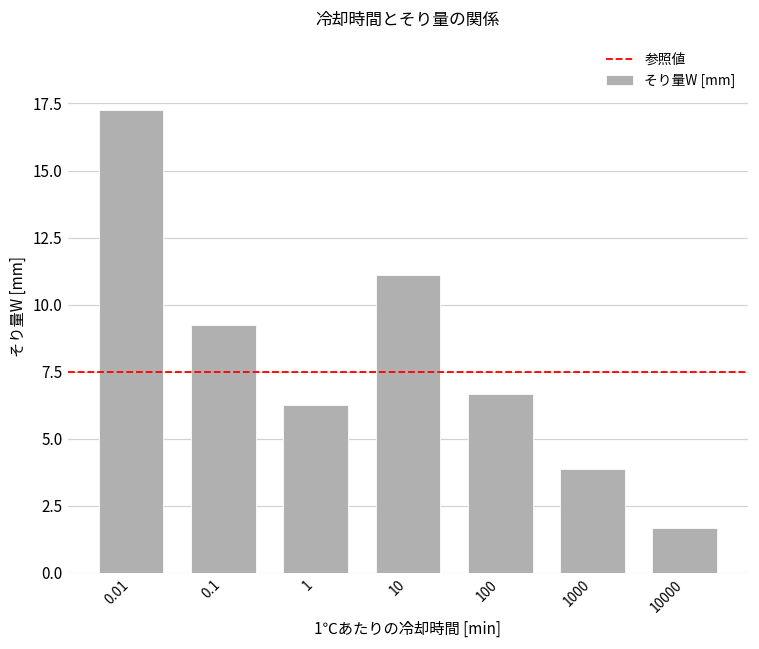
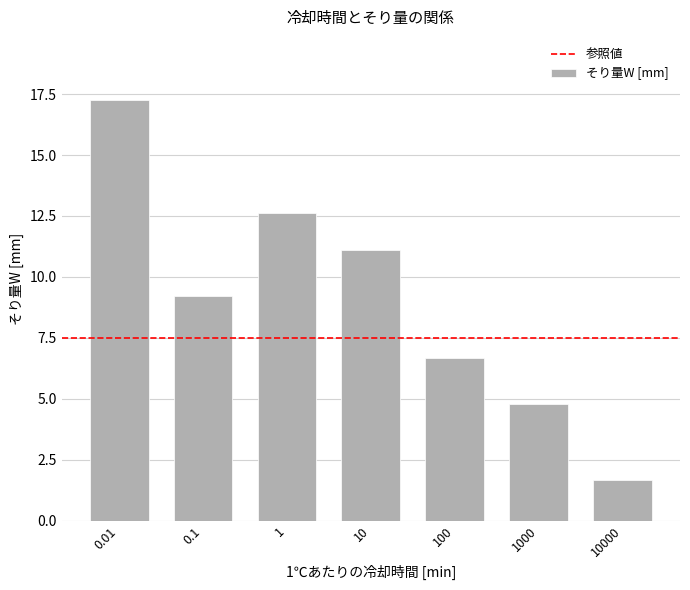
  {
    "0.01": 17.3,
    "0.1": 9.2,
-   "1": 6.2,
+   "1": 12.6,
    "10": 11.1,
    "100": 6.7,
-   "1000": 3.9,
+   "1000": 4.8,
    "10000": 1.7
  }
